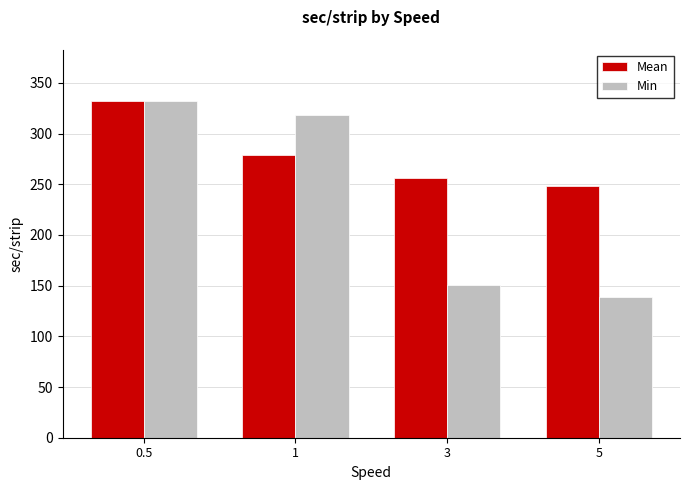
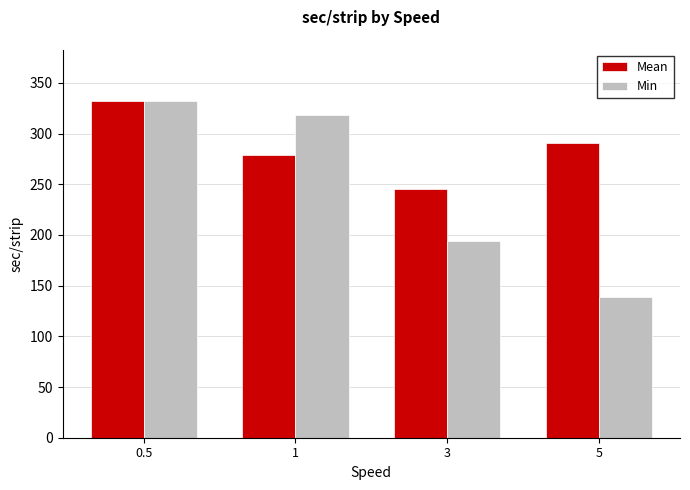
  {
    "Mean": {
      "0.5": 333,
      "1": 279,
-     "3": 256,
-     "5": 249
+     "3": 246,
+     "5": 291
    },
    "Min": {
      "0.5": 333,
      "1": 318,
-     "3": 151,
+     "3": 194,
      "5": 139
    }
  }
